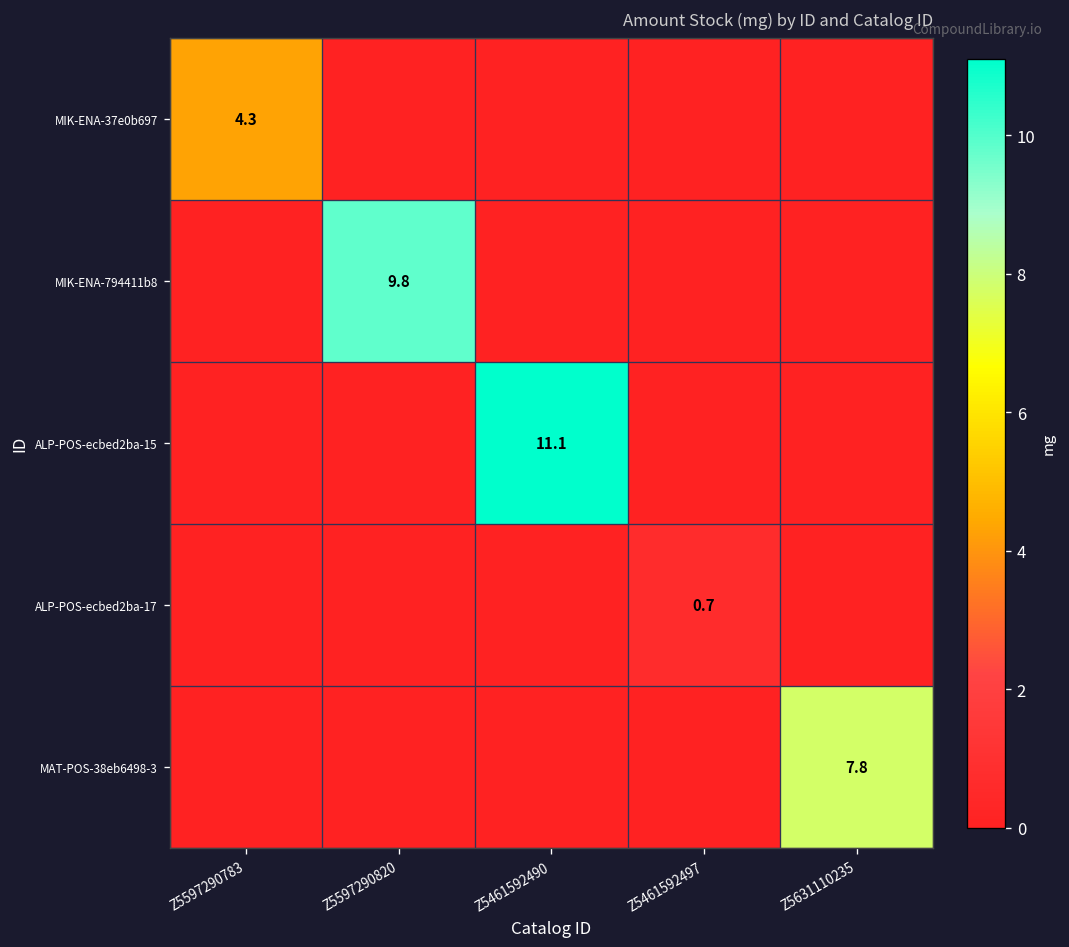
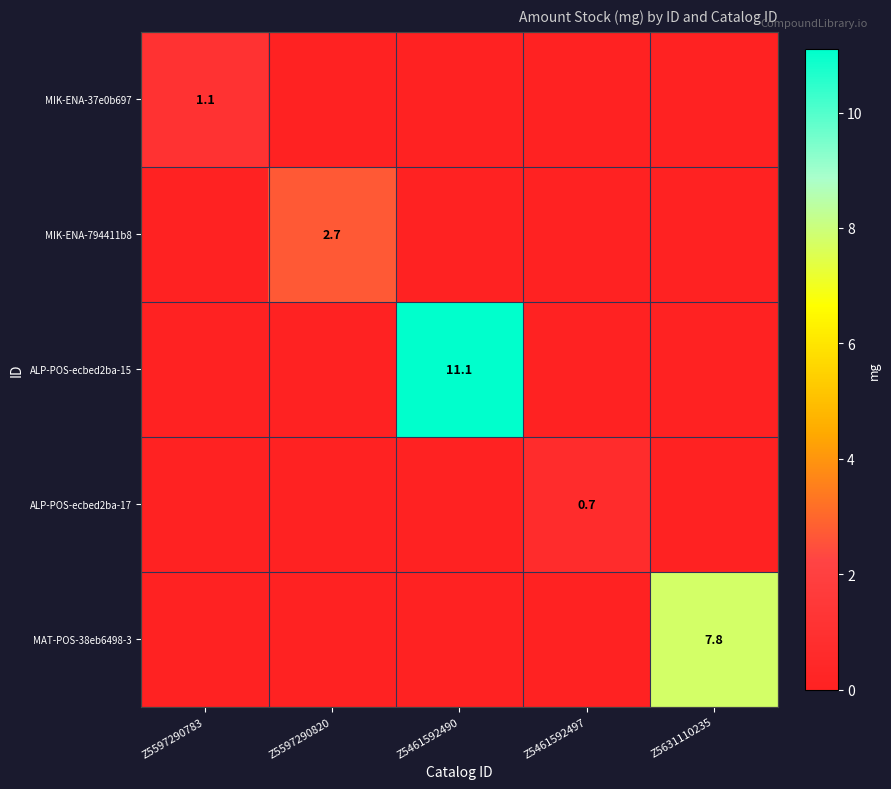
  {
    "MIK-ENA-37e0b697": {
-     "Z5597290783": 4.3
+     "Z5597290783": 1.1
    },
    "MIK-ENA-794411b8": {
-     "Z5597290820": 9.8
+     "Z5597290820": 2.7
    },
    "ALP-POS-ecbed2ba-15": {
      "Z5461592490": 11.1
    },
    "ALP-POS-ecbed2ba-17": {
      "Z5461592497": 0.7
    },
    "MAT-POS-38eb6498-3": {
      "Z5631110235": 7.8
    }
  }
